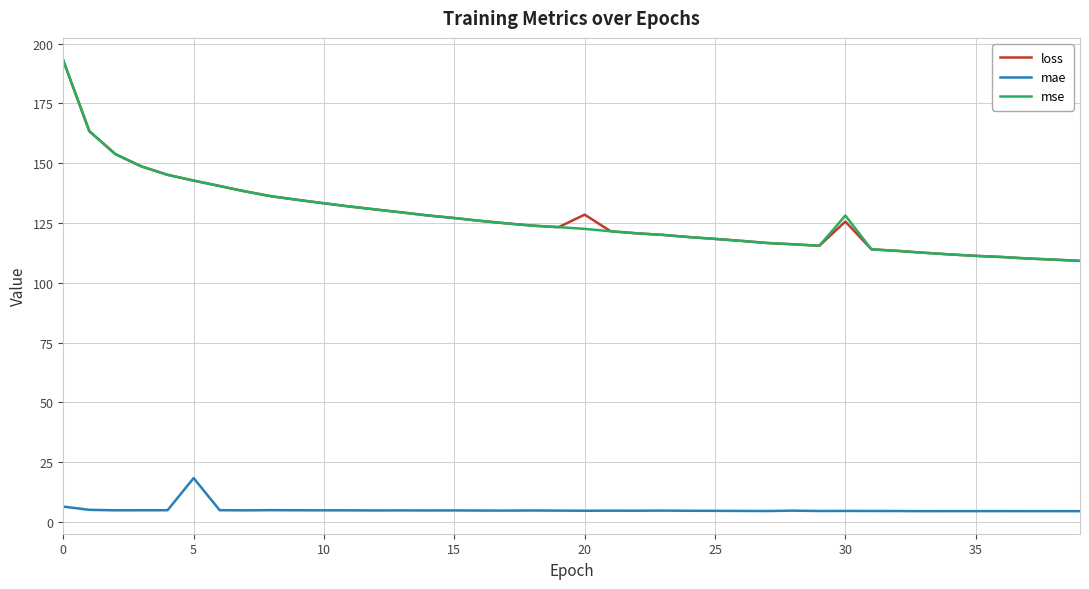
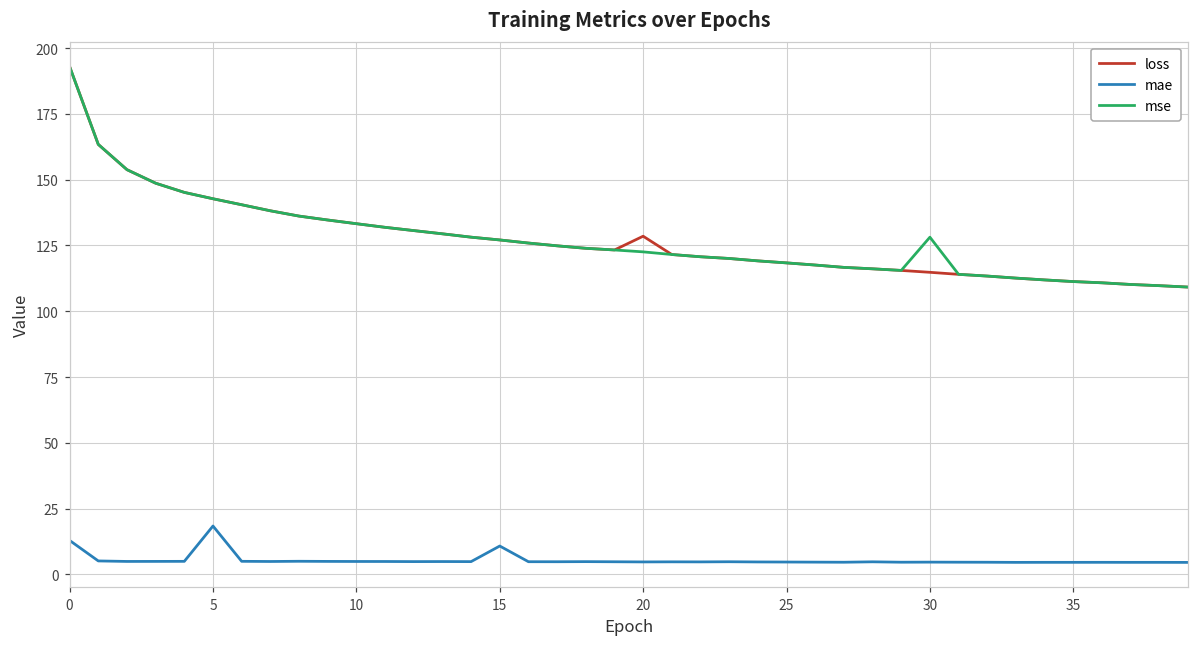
  {
    "loss": {
      "20": 129,
-     "30": 126
+     "30": 115
    },
    "mae": {
-     "0": 6,
+     "0": 13,
      "5": 18,
      "10": 5,
-     "15": 5,
+     "15": 11,
      "20": 5,
      "25": 5,
      "30": 5,
      "35": 5
    },
    "mse": {
      "20": 123,
      "30": 128
    }
  }
